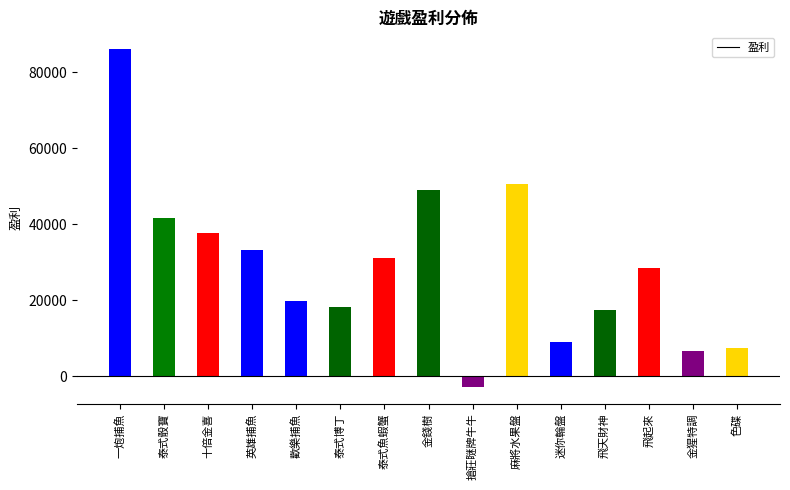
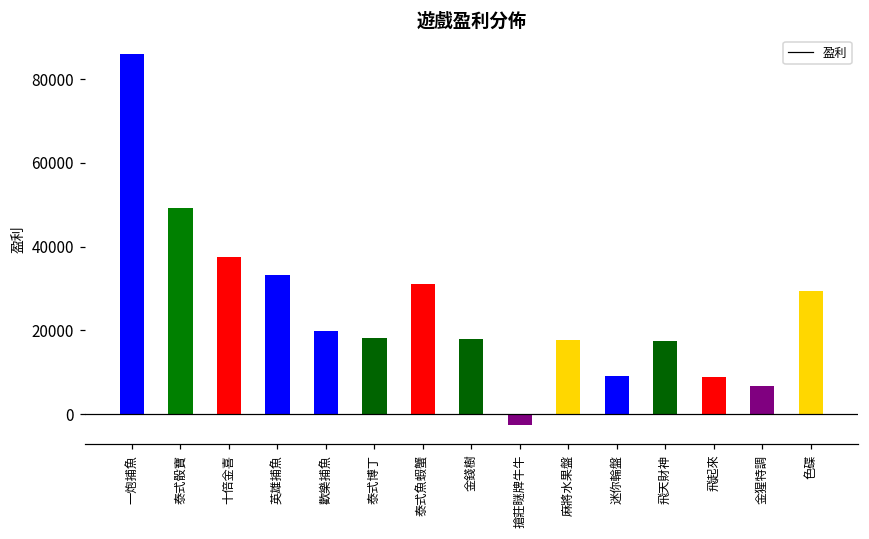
  {
    "一炮捕魚": 86000,
-   "泰式骰寶": 42000,
+   "泰式骰寶": 49000,
    "十倍金喜": 38000,
    "英雄捕魚": 33000,
    "歡樂捕魚": 20000,
    "泰式博丁": 18000,
    "泰式魚蝦蟹": 31000,
-   "金錢樹": 49000,
+   "金錢樹": 18000,
    "搶莊瞇牌牛牛": -3000,
-   "麻將水果盤": 50000,
+   "麻將水果盤": 18000,
    "迷你輪盤": 9000,
    "飛天財神": 17000,
-   "飛起來": 28000,
+   "飛起來": 9000,
    "金猩特調": 7000,
-   "色碟": 7000
+   "色碟": 29000
  }
